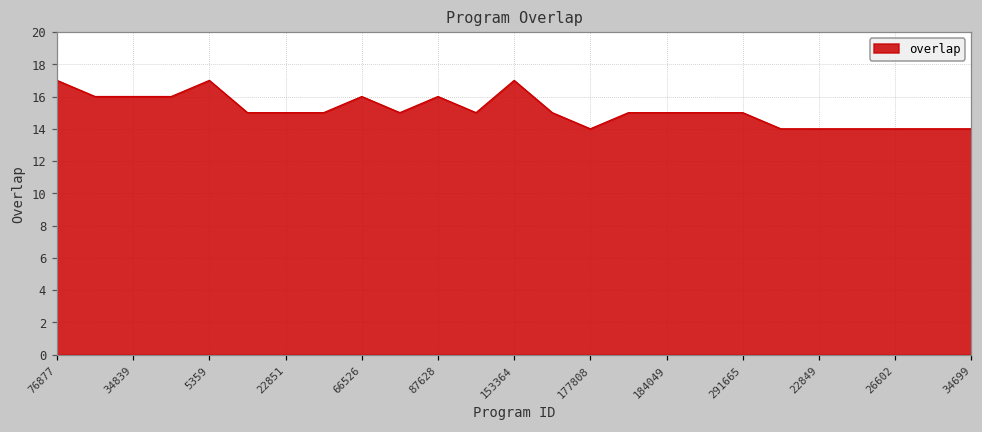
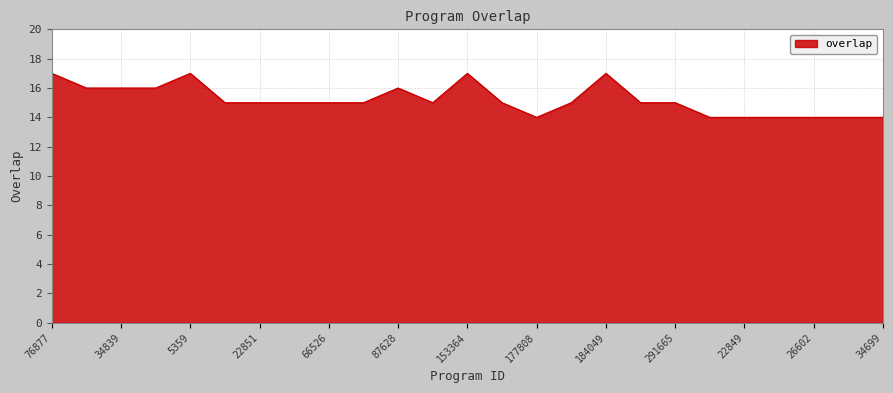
  {
    "76877": 17,
    "34839": 16,
    "5359": 17,
    "22851": 15,
-   "66526": 16,
+   "66526": 15,
    "87628": 16,
    "153364": 17,
    "177808": 14,
-   "184049": 15,
+   "184049": 17,
    "291665": 15,
    "22849": 14,
    "26602": 14,
    "34699": 14
  }
